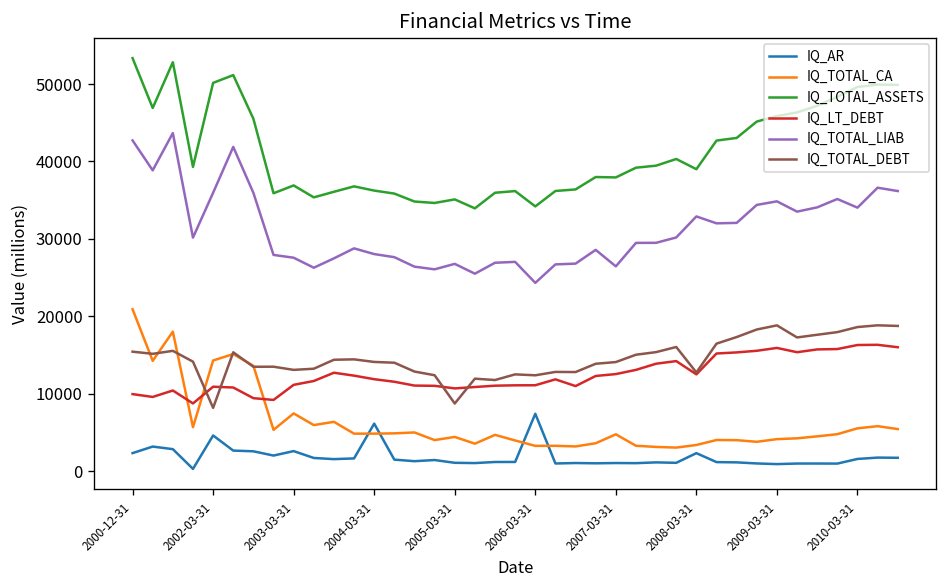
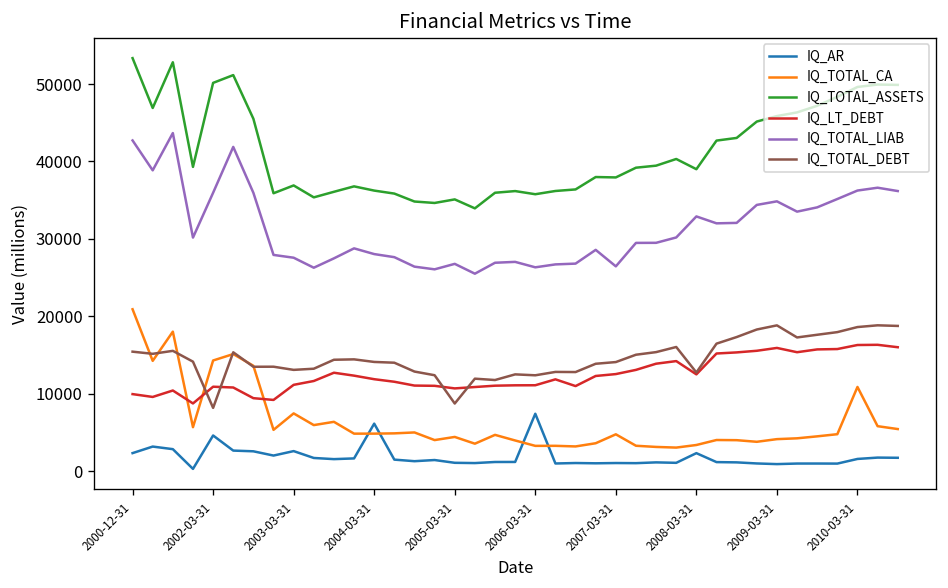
  {
    "IQ_AR": {
      "2000-12-31": 2000,
      "2002-03-31": 5000,
      "2003-03-31": 3000,
      "2004-03-31": 6000,
      "2005-03-31": 1000,
      "2006-03-31": 7000,
      "2007-03-31": 1000,
      "2008-03-31": 2000,
      "2009-03-31": 1000,
      "2010-03-31": 2000
    },
    "IQ_TOTAL_CA": {
      "2000-12-31": 21000,
      "2002-03-31": 14000,
      "2003-03-31": 7000,
      "2004-03-31": 5000,
      "2005-03-31": 4000,
      "2006-03-31": 3000,
      "2007-03-31": 5000,
      "2008-03-31": 3000,
      "2009-03-31": 4000,
-     "2010-03-31": 6000
+     "2010-03-31": 11000
    },
    "IQ_TOTAL_ASSETS": {
      "2000-12-31": 53000,
      "2002-03-31": 50000,
      "2003-03-31": 37000,
      "2004-03-31": 36000,
      "2005-03-31": 35000,
-     "2006-03-31": 34000,
+     "2006-03-31": 36000,
      "2007-03-31": 38000,
      "2008-03-31": 39000
    },
    "IQ_LT_DEBT": {
      "2000-12-31": 10000,
      "2002-03-31": 11000,
      "2003-03-31": 11000,
      "2004-03-31": 12000,
      "2005-03-31": 11000,
      "2006-03-31": 11000,
      "2007-03-31": 13000,
      "2009-03-31": 16000,
      "2010-03-31": 16000
    },
    "IQ_TOTAL_LIAB": {
      "2000-12-31": 43000,
      "2002-03-31": 36000,
      "2003-03-31": 28000,
      "2004-03-31": 28000,
      "2005-03-31": 27000,
-     "2006-03-31": 24000,
+     "2006-03-31": 26000,
      "2007-03-31": 26000,
      "2008-03-31": 33000,
      "2009-03-31": 35000,
-     "2010-03-31": 34000
+     "2010-03-31": 36000
    },
    "IQ_TOTAL_DEBT": {
      "2000-12-31": 15000,
      "2002-03-31": 8000,
      "2003-03-31": 13000,
      "2004-03-31": 14000,
      "2005-03-31": 9000,
      "2006-03-31": 12000,
      "2007-03-31": 14000,
      "2009-03-31": 19000,
      "2010-03-31": 19000
    }
  }
